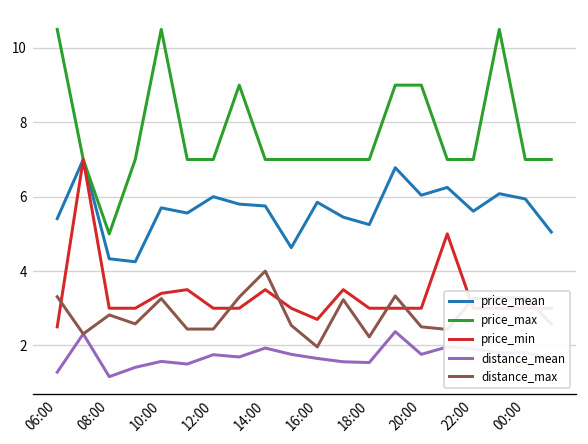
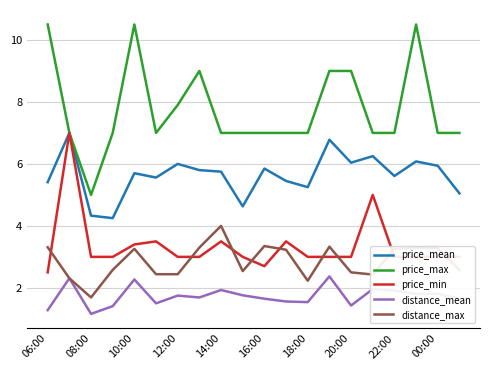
  {
    "price_mean": {
      "06:00": 5.4,
      "08:00": 4.3,
      "10:00": 5.7,
      "12:00": 6.0,
      "14:00": 5.8,
      "16:00": 5.9,
      "18:00": 5.3,
      "20:00": 6.0,
      "22:00": 5.6,
      "00:00": 5.9
    },
    "price_max": {
      "06:00": 10.5,
      "08:00": 5.0,
      "10:00": 10.5,
-     "12:00": 7.0,
+     "12:00": 7.9,
      "14:00": 7.0,
      "16:00": 7.0,
      "18:00": 7.0,
      "20:00": 9.0,
      "22:00": 7.0,
      "00:00": 7.0
    },
    "price_min": {
      "06:00": 2.5,
      "08:00": 3.0,
      "10:00": 3.4,
      "12:00": 3.0,
      "14:00": 3.5,
      "16:00": 2.7,
      "18:00": 3.0,
      "20:00": 3.0
    },
    "distance_mean": {
      "06:00": 1.3,
      "08:00": 1.2,
-     "10:00": 1.6,
+     "10:00": 2.3,
      "12:00": 1.8,
      "14:00": 1.9,
      "16:00": 1.7,
      "18:00": 1.5,
-     "20:00": 1.8
+     "20:00": 1.4
    },
    "distance_max": {
      "06:00": 3.3,
-     "08:00": 2.8,
+     "08:00": 1.7,
      "10:00": 3.3,
      "12:00": 2.4,
      "14:00": 4.0,
-     "16:00": 2.0,
+     "16:00": 3.4,
      "18:00": 2.2,
      "20:00": 2.5
    }
  }
